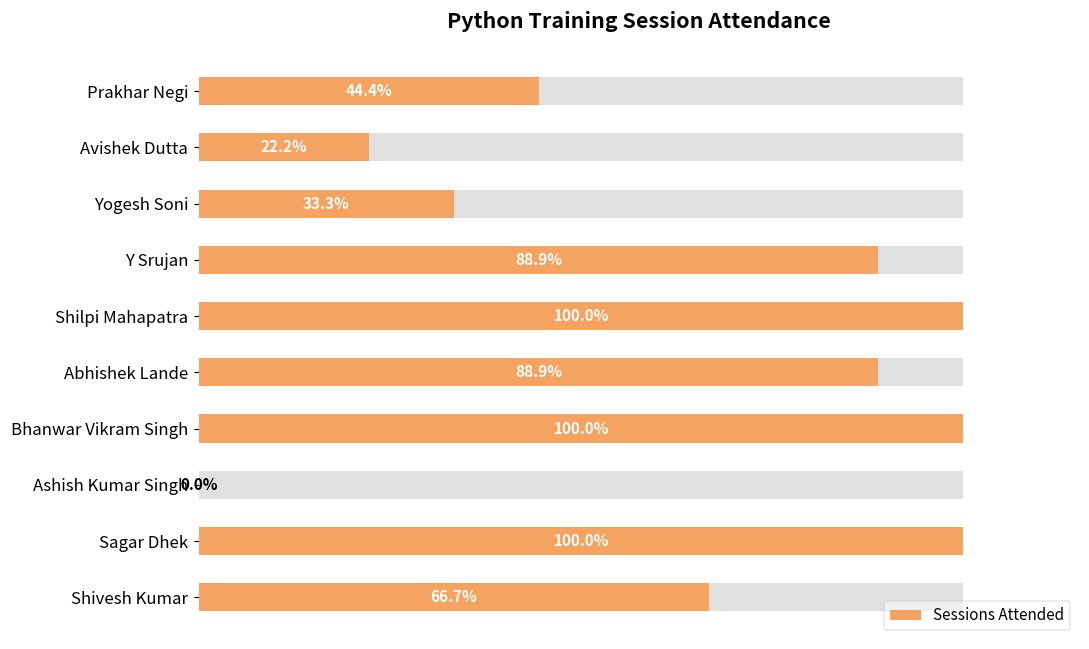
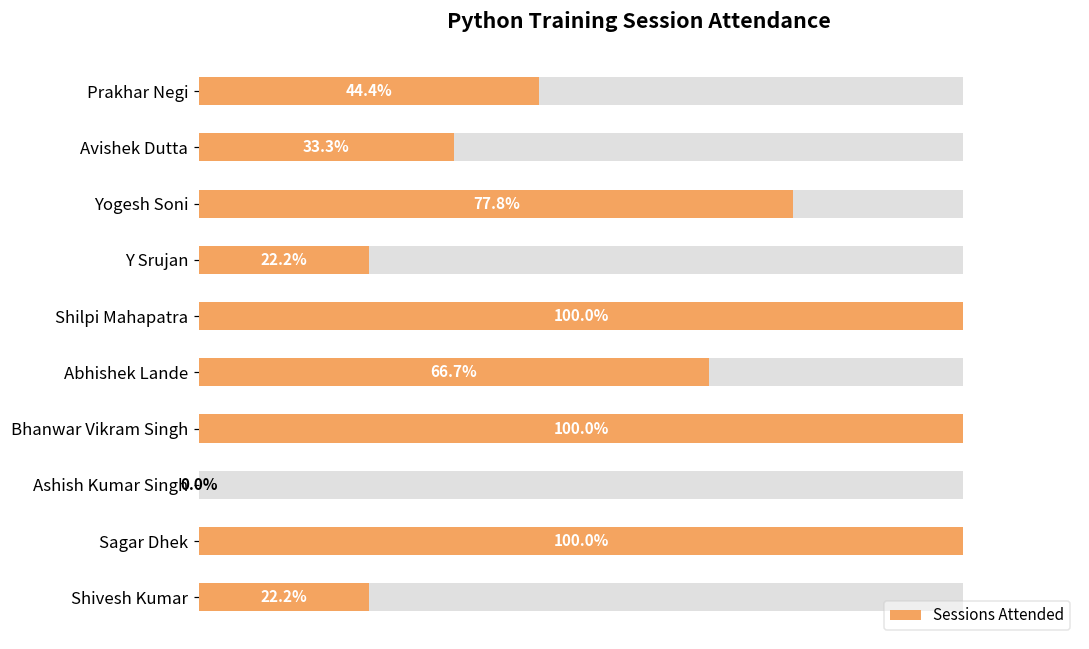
  {
    "Sessions Attended": {
-     "Avishek Dutta": "22.2%",
-     "Yogesh Soni": "33.3%",
-     "Y Srujan": "88.9%",
+     "Avishek Dutta": "33.3%",
+     "Yogesh Soni": "77.8%",
+     "Y Srujan": "22.2%",
      "Shilpi Mahapatra": "100.0%",
-     "Abhishek Lande": "88.9%",
+     "Abhishek Lande": "66.7%",
      "Bhanwar Vikram Singh": "100.0%",
      "Ashish Kumar Singh": "0.0%",
      "Sagar Dhek": "100.0%",
-     "Shivesh Kumar": "66.7%"
+     "Shivesh Kumar": "22.2%"
    }
  }
